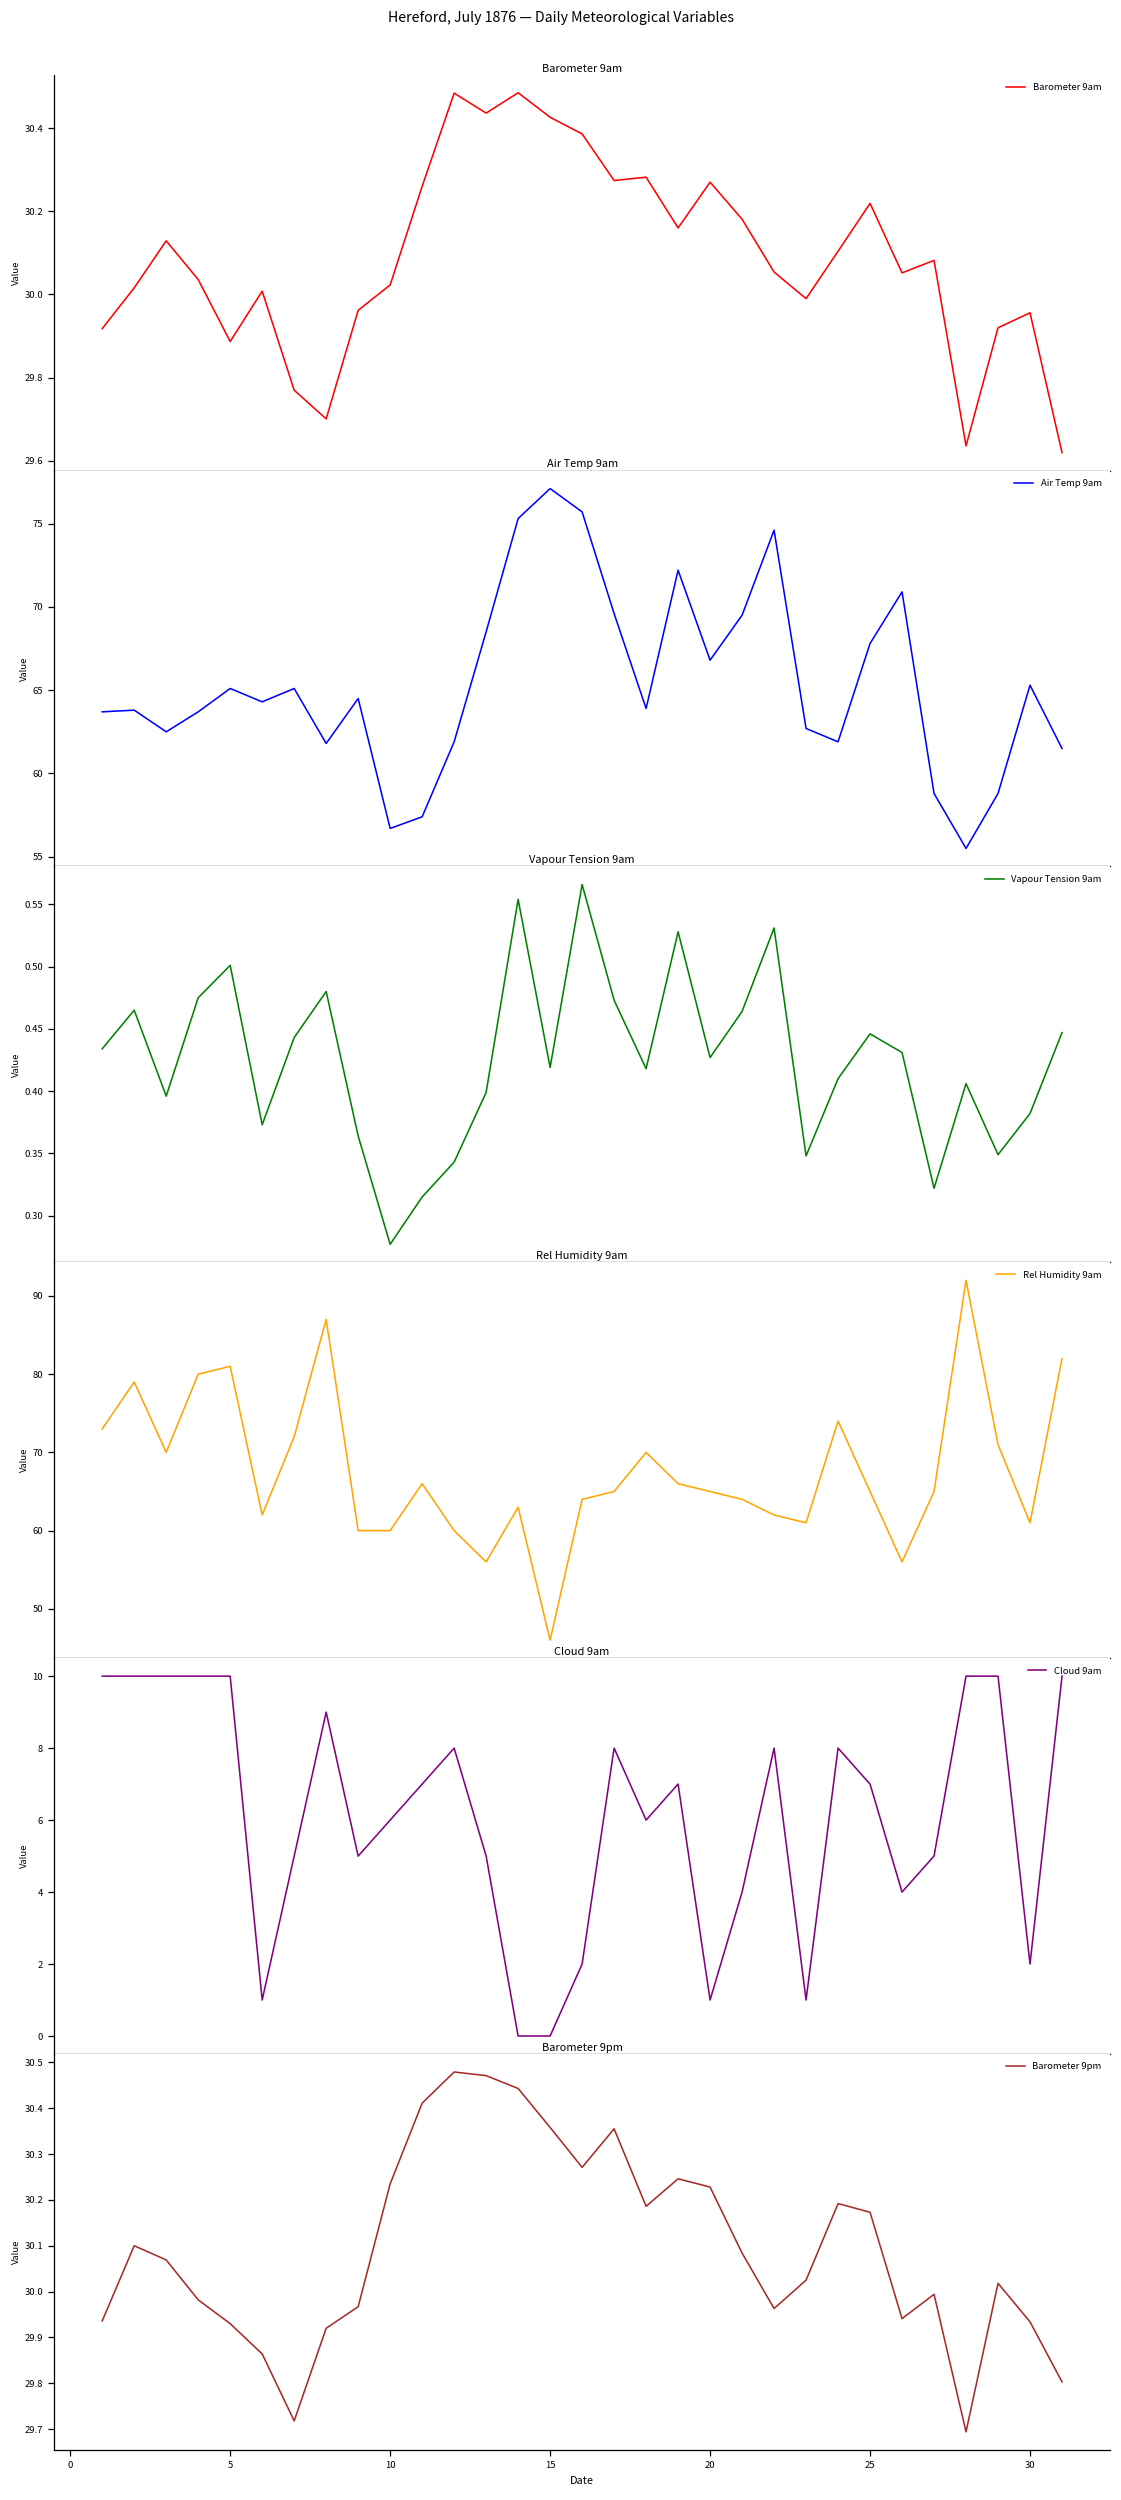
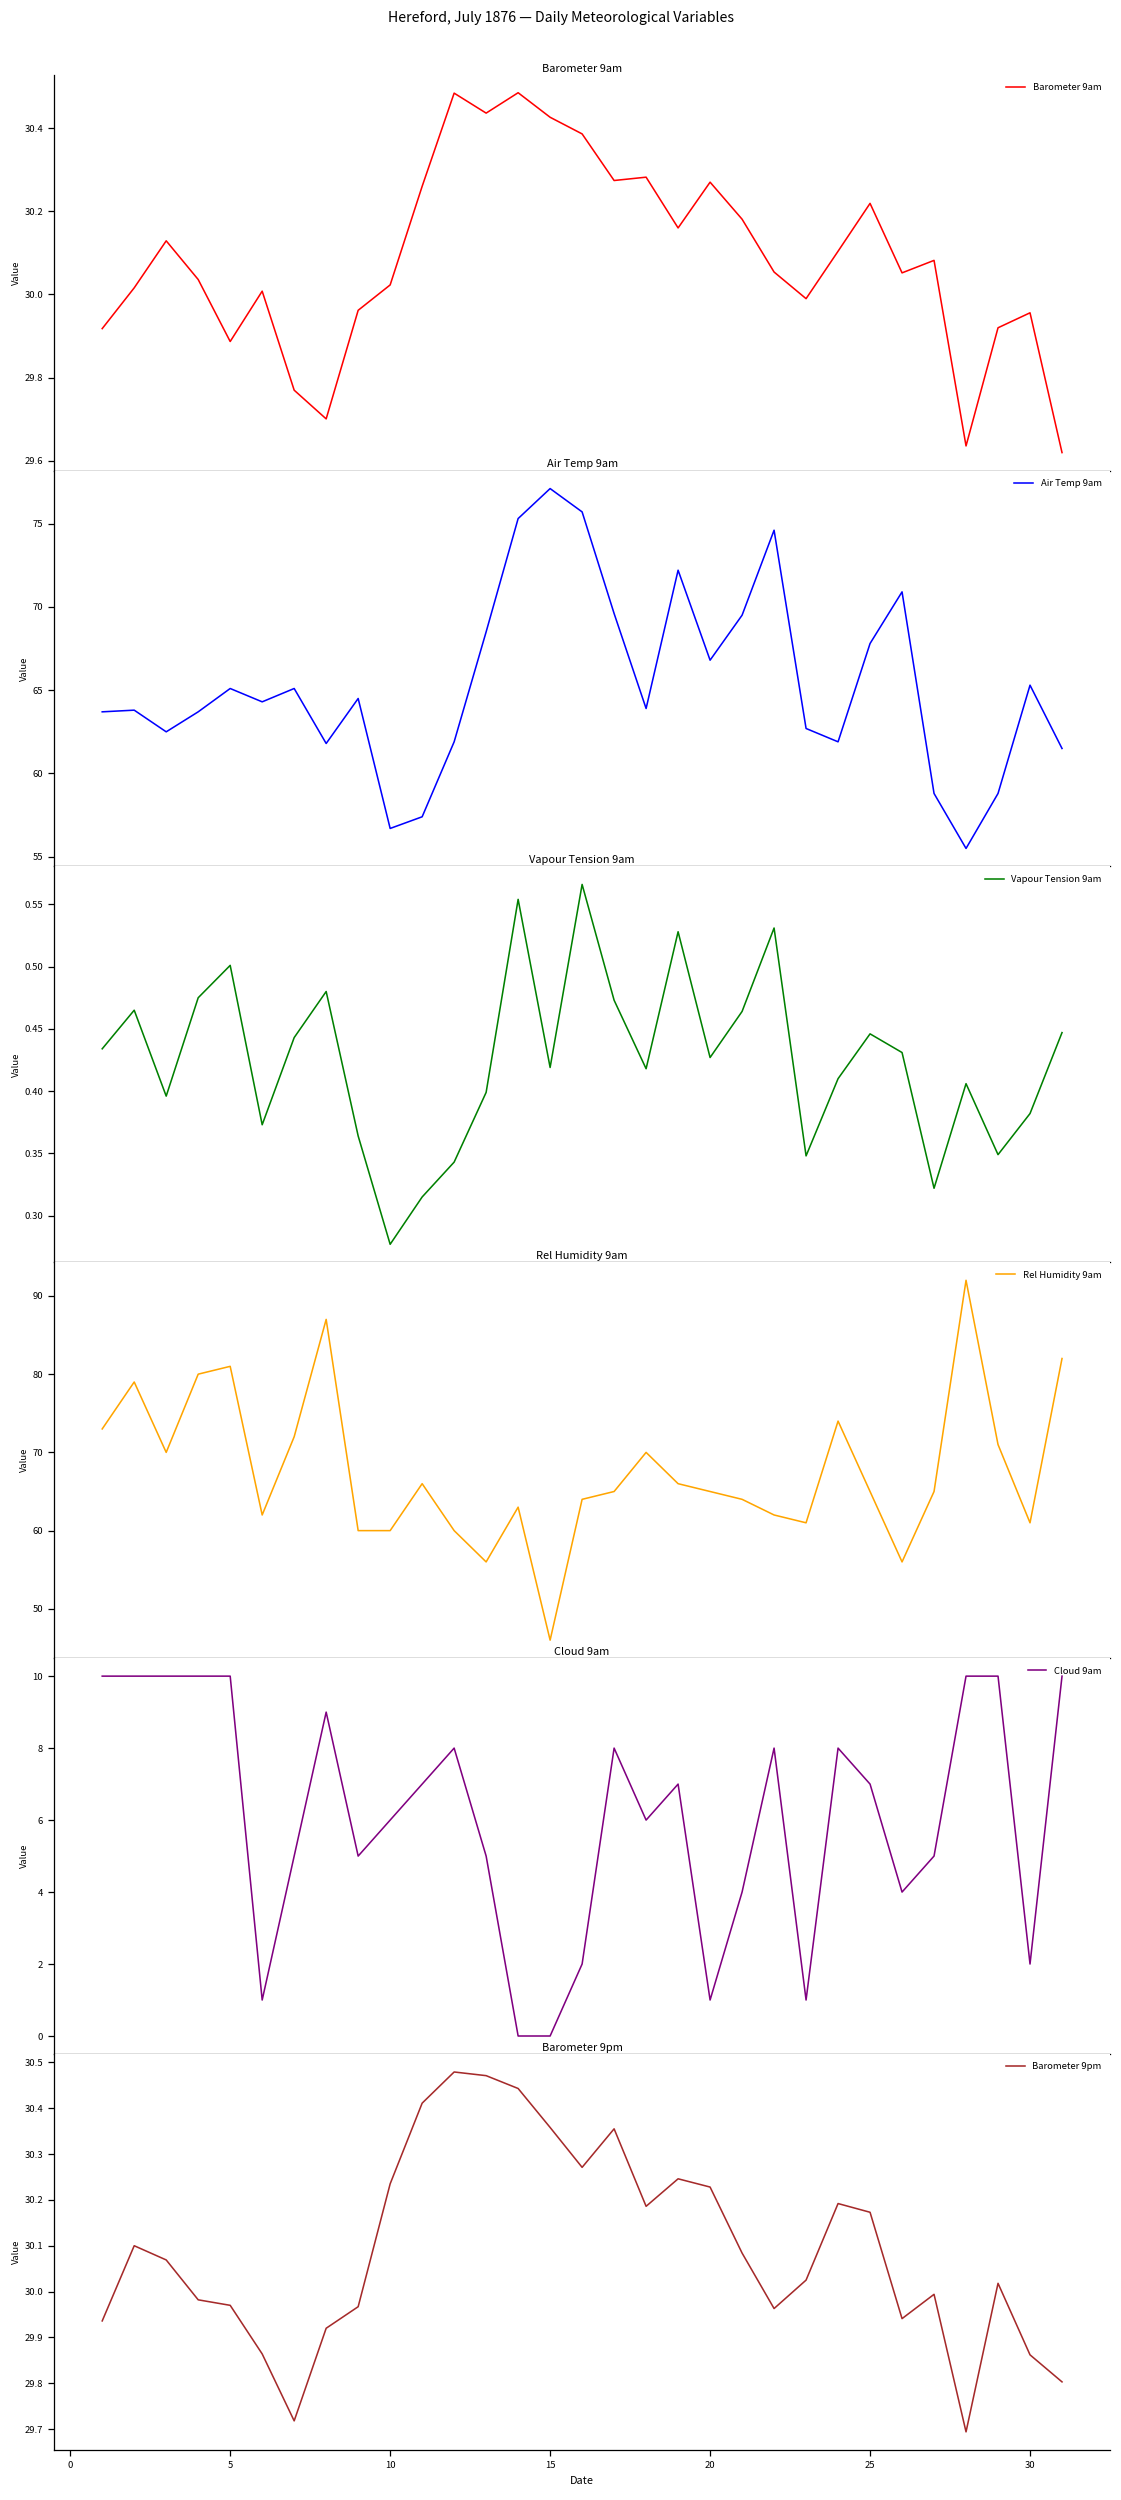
  {
    "Barometer 9pm": {
-     "5": 29.93,
+     "5": 29.97,
      "10": 30.24,
      "15": 30.36,
      "20": 30.23,
      "25": 30.17,
-     "30": 29.93
+     "30": 29.86
    }
  }
